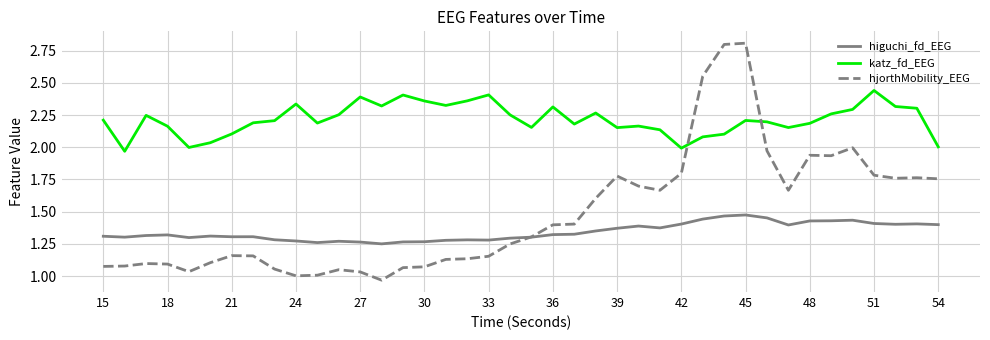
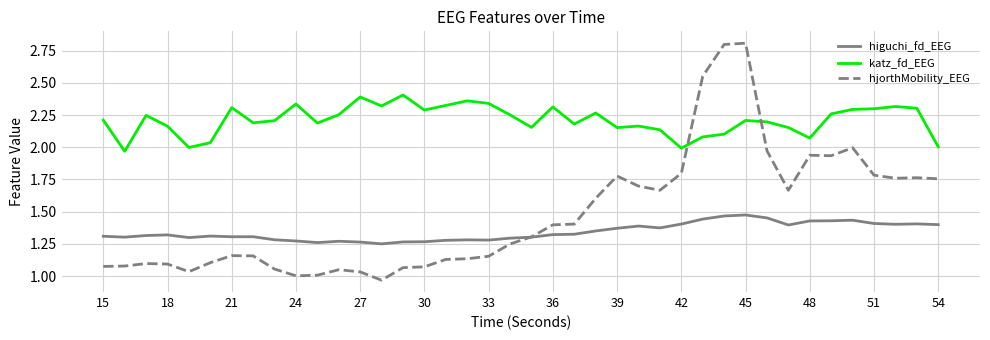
  {
    "katz_fd_EEG": {
      "15": 2.21,
      "18": 2.16,
-     "21": 2.10,
+     "21": 2.31,
      "24": 2.34,
      "27": 2.39,
-     "30": 2.36,
-     "33": 2.41,
+     "30": 2.29,
+     "33": 2.34,
      "36": 2.31,
      "39": 2.15,
      "42": 1.99,
      "45": 2.21,
-     "48": 2.19,
-     "51": 2.44,
+     "48": 2.07,
+     "51": 2.30,
      "54": 2.00
    }
  }
